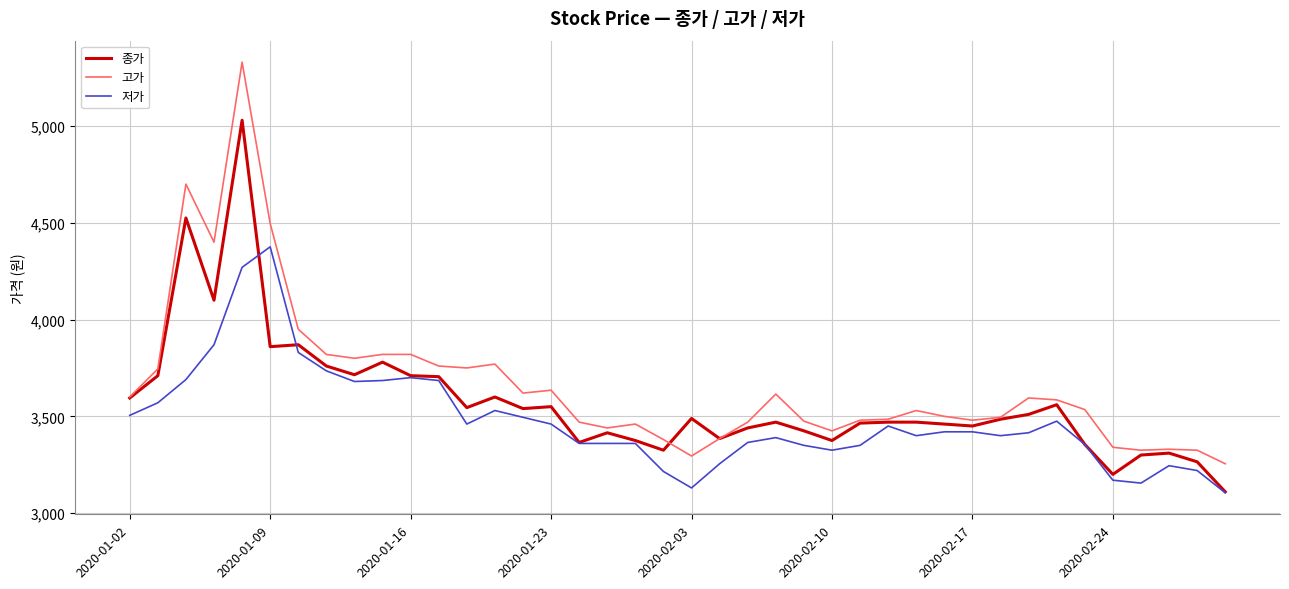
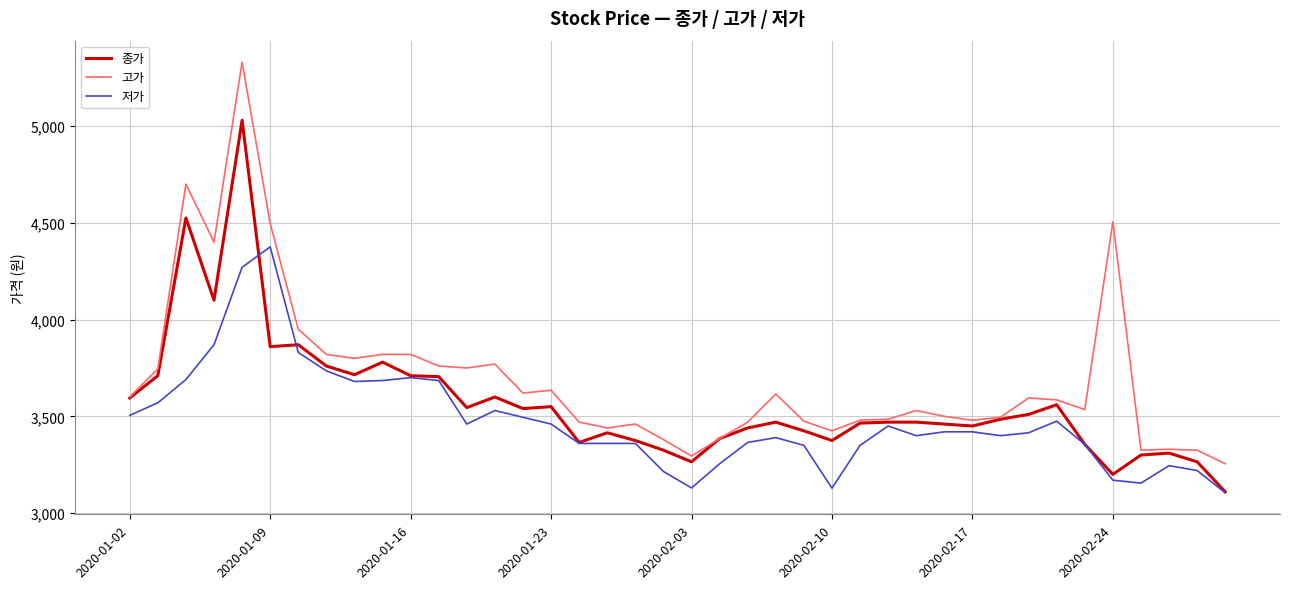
  {
    "종가": {
      "2020-01-09": "3,860",
      "2020-01-23": "3,550",
-     "2020-02-03": "3,490",
+     "2020-02-03": "3,270",
      "2020-02-10": "3,380",
      "2020-02-17": "3,450",
      "2020-02-24": "3,200"
    },
    "고가": {
      "2020-01-09": "4,500",
      "2020-01-16": "3,820",
      "2020-01-23": "3,640",
      "2020-02-03": "3,300",
      "2020-02-10": "3,430",
      "2020-02-17": "3,480",
-     "2020-02-24": "3,340"
+     "2020-02-24": "4,510"
    },
    "저가": {
      "2020-01-02": "3,510",
      "2020-01-09": "4,380",
      "2020-01-23": "3,460",
      "2020-02-03": "3,130",
-     "2020-02-10": "3,330",
+     "2020-02-10": "3,130",
      "2020-02-17": "3,420",
      "2020-02-24": "3,170"
    }
  }
